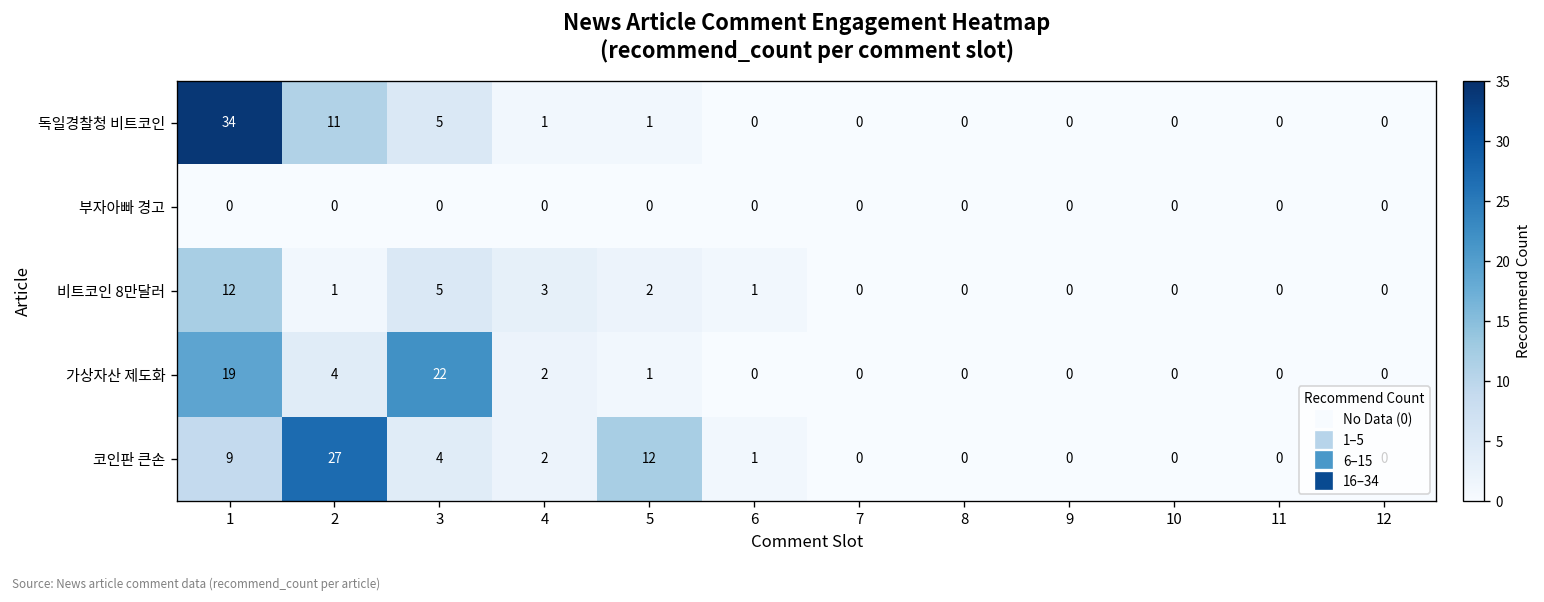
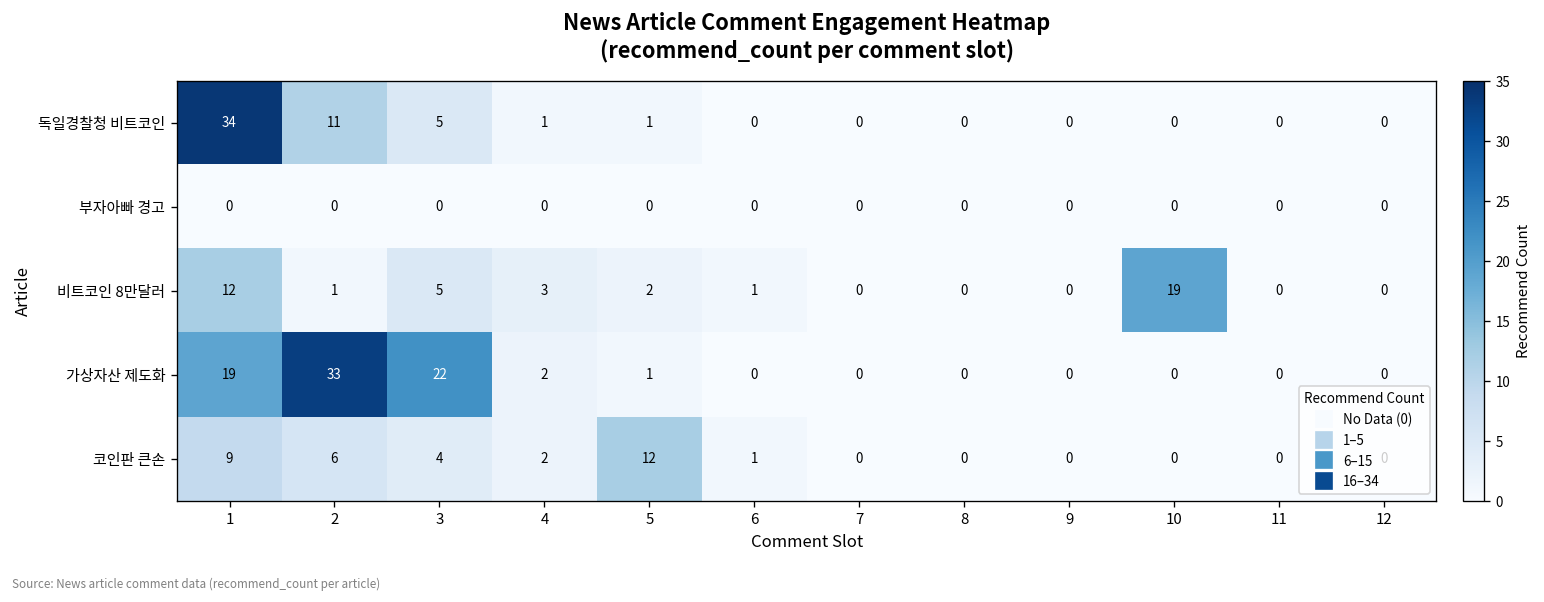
  {
    "독일경찰청 비트코인": {
      "1": 34,
      "2": 11,
      "3": 5,
      "4": 1,
      "5": 1,
      "6": 0,
      "7": 0,
      "8": 0,
      "9": 0,
      "10": 0,
      "11": 0,
      "12": 0
    },
    "부자아빠 경고": {
      "1": 0,
      "2": 0,
      "3": 0,
      "4": 0,
      "5": 0,
      "6": 0,
      "7": 0,
      "8": 0,
      "9": 0,
      "10": 0,
      "11": 0,
      "12": 0
    },
    "비트코인 8만달러": {
      "1": 12,
      "2": 1,
      "3": 5,
      "4": 3,
      "5": 2,
      "6": 1,
      "7": 0,
      "8": 0,
      "9": 0,
-     "10": 0,
+     "10": 19,
      "11": 0,
      "12": 0
    },
    "가상자산 제도화": {
      "1": 19,
-     "2": 4,
+     "2": 33,
      "3": 22,
      "4": 2,
      "5": 1,
      "6": 0,
      "7": 0,
      "8": 0,
      "9": 0,
      "10": 0,
      "11": 0,
      "12": 0
    },
    "코인판 큰손": {
      "1": 9,
-     "2": 27,
+     "2": 6,
      "3": 4,
      "4": 2,
      "5": 12,
      "6": 1,
      "7": 0,
      "8": 0,
      "9": 0,
      "10": 0,
      "11": 0
    }
  }
